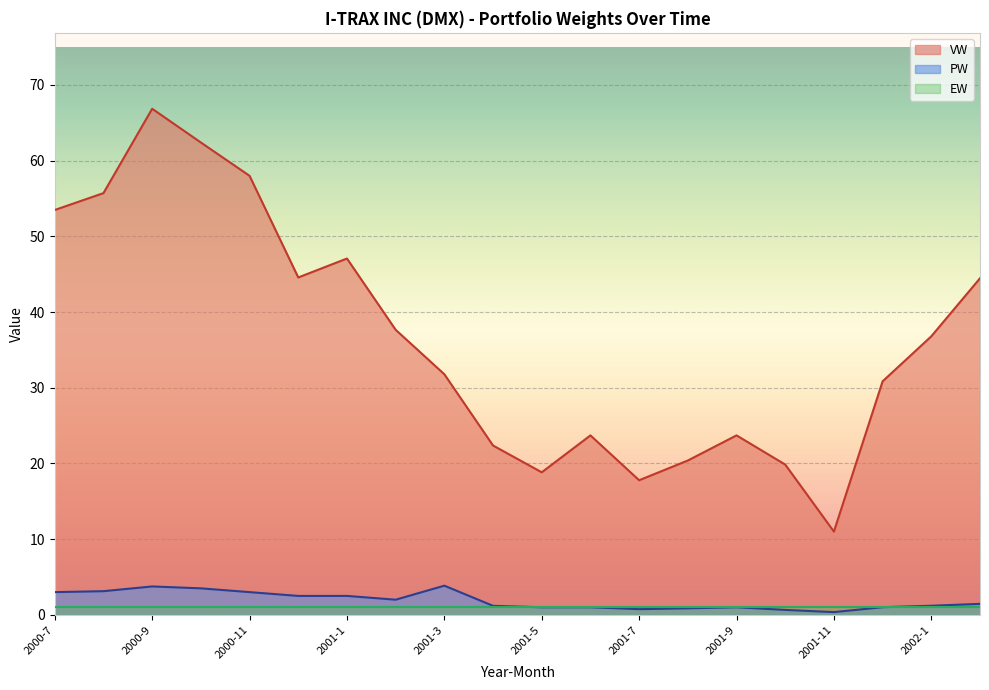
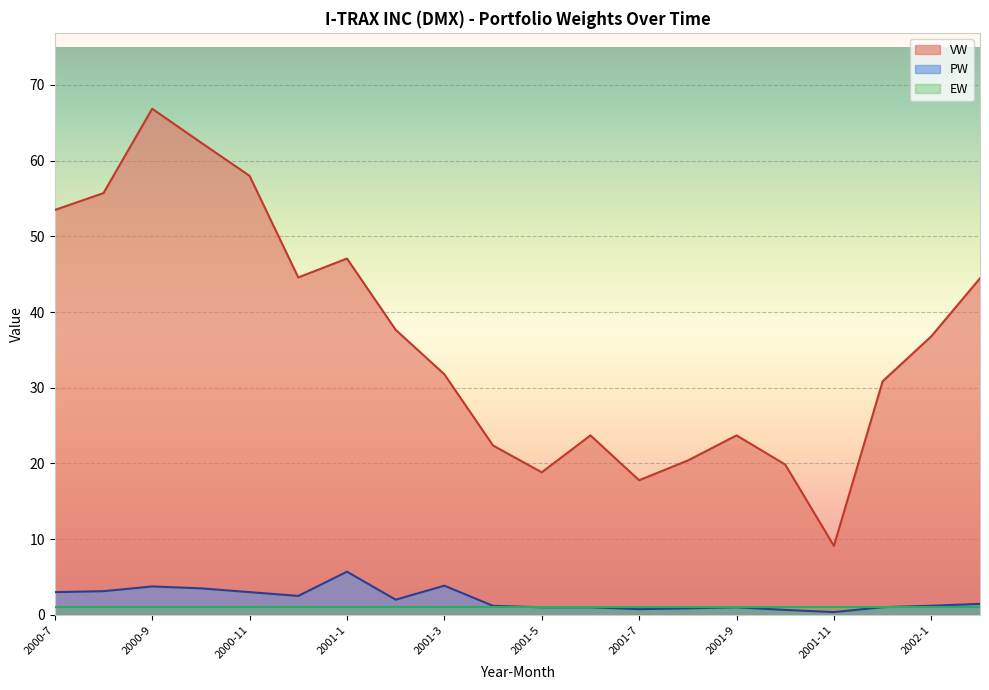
  {
    "VW": {
      "2000-7": 53,
      "2000-9": 67,
      "2000-11": 58,
      "2001-1": 47,
      "2001-3": 32,
      "2001-5": 19,
      "2001-7": 18,
      "2001-9": 24,
-     "2001-11": 11,
+     "2001-11": 9,
      "2002-1": 37
    },
    "PW": {
      "2000-7": 3,
      "2000-9": 4,
      "2000-11": 3,
-     "2001-1": 3,
+     "2001-1": 6,
      "2001-3": 4,
      "2001-11": 0
    },
    "EW": {
      "2000-7": 1,
      "2000-9": 1,
      "2000-11": 1,
      "2001-1": 1,
      "2001-3": 1,
      "2001-11": 1
    }
  }
